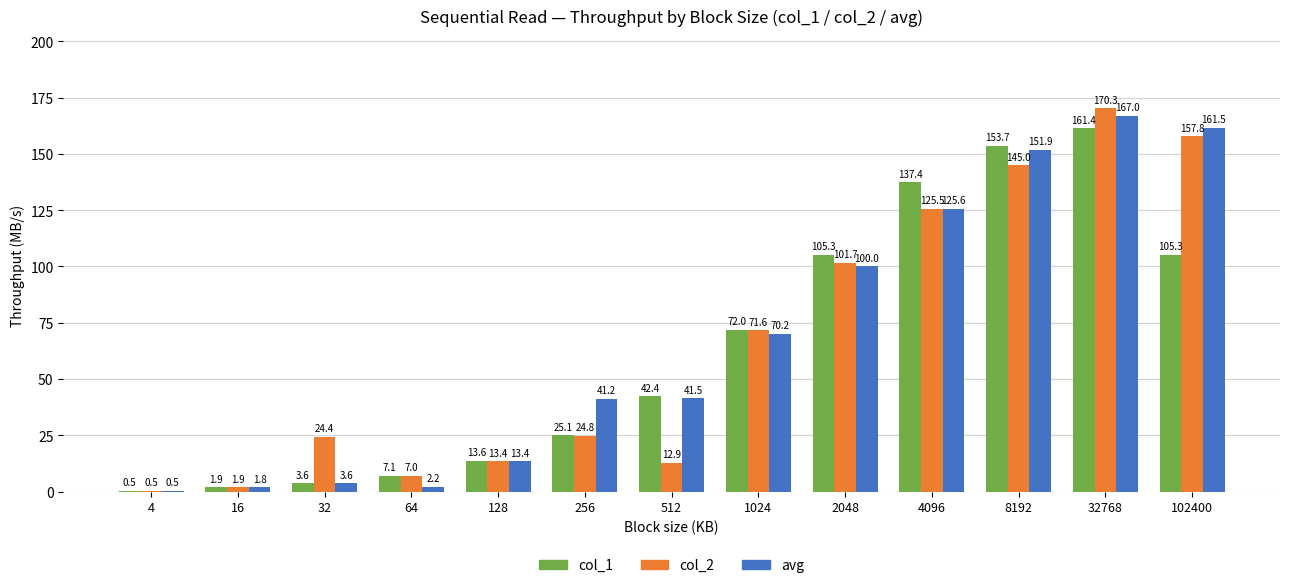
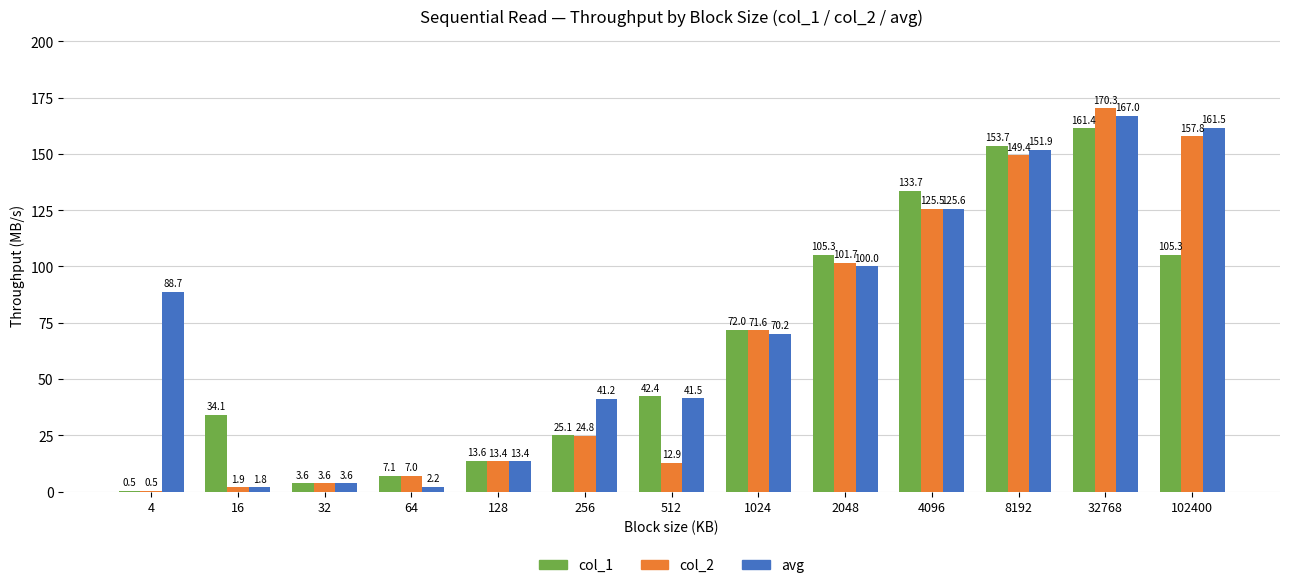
  {
    "col_1": {
      "4": 0.5,
-     "16": 1.9,
+     "16": 34.1,
      "32": 3.6,
      "64": 7.1,
      "128": 13.6,
      "256": 25.1,
      "512": 42.4,
      "1024": 72.0,
      "2048": 105.3,
-     "4096": 137.4,
+     "4096": 133.7,
      "8192": 153.7,
      "32768": 161.4,
      "102400": 105.3
    },
    "col_2": {
      "4": 0.5,
      "16": 1.9,
-     "32": 24.4,
+     "32": 3.6,
      "64": 7.0,
      "128": 13.4,
      "256": 24.8,
      "512": 12.9,
      "1024": 71.6,
      "2048": 101.7,
      "4096": 125.5,
-     "8192": 145.0,
+     "8192": 149.4,
      "32768": 170.3,
      "102400": 157.8
    },
    "avg": {
-     "4": 0.5,
+     "4": 88.7,
      "16": 1.8,
      "32": 3.6,
      "64": 2.2,
      "128": 13.4,
      "256": 41.2,
      "512": 41.5,
      "1024": 70.2,
      "2048": 100.0,
      "4096": 125.6,
      "8192": 151.9,
      "32768": 167.0,
      "102400": 161.5
    }
  }
